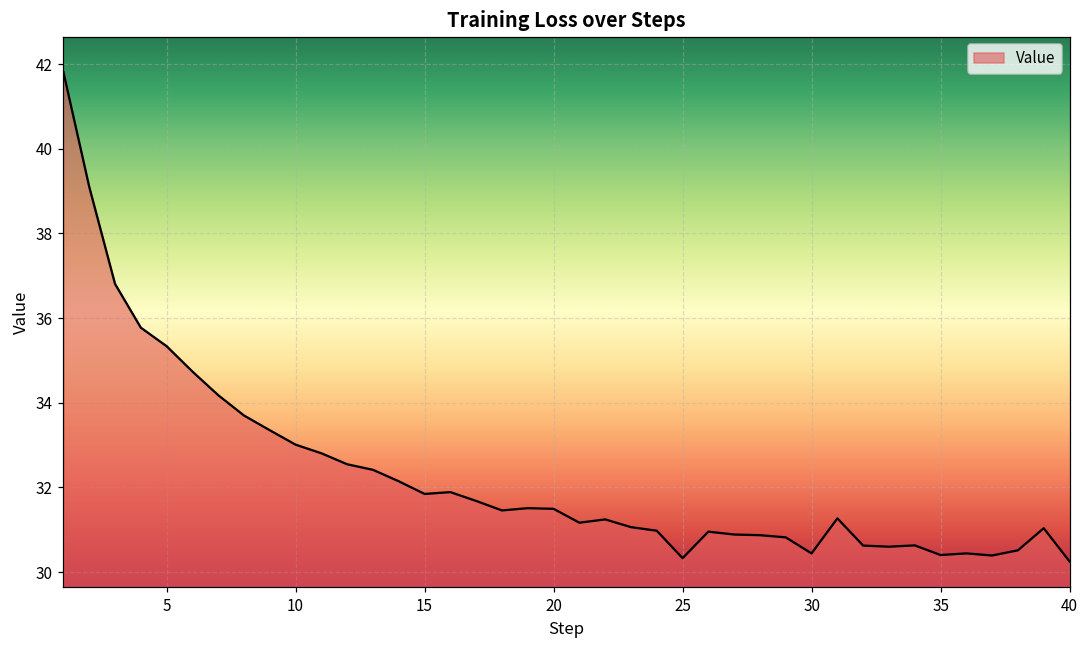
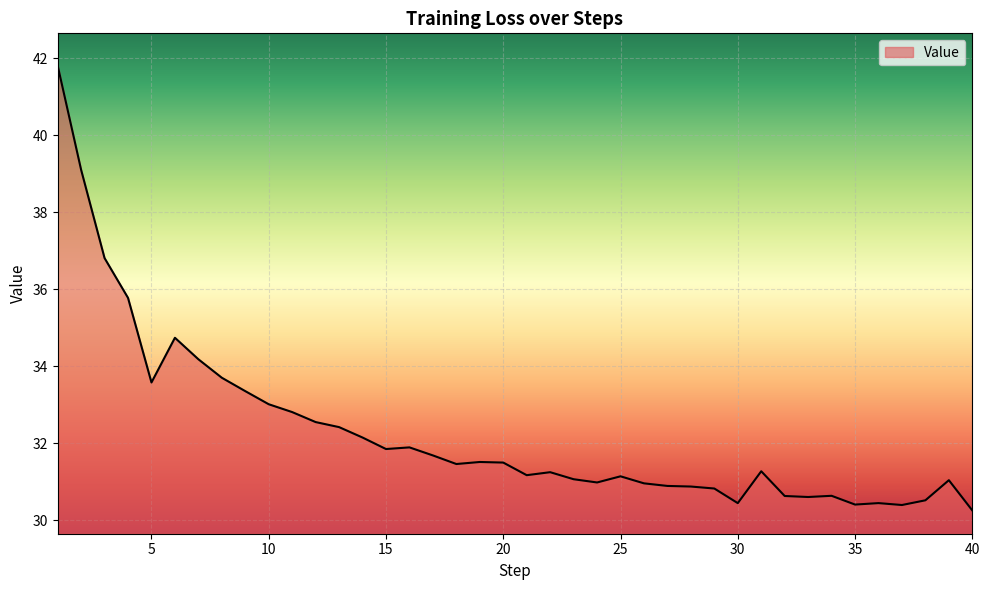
  {
-   "5": 35.3,
+   "5": 33.6,
    "10": 33.0,
    "15": 31.8,
    "20": 31.5,
-   "25": 30.3,
+   "25": 31.1,
    "30": 30.4,
    "35": 30.4,
    "40": 30.3
  }
